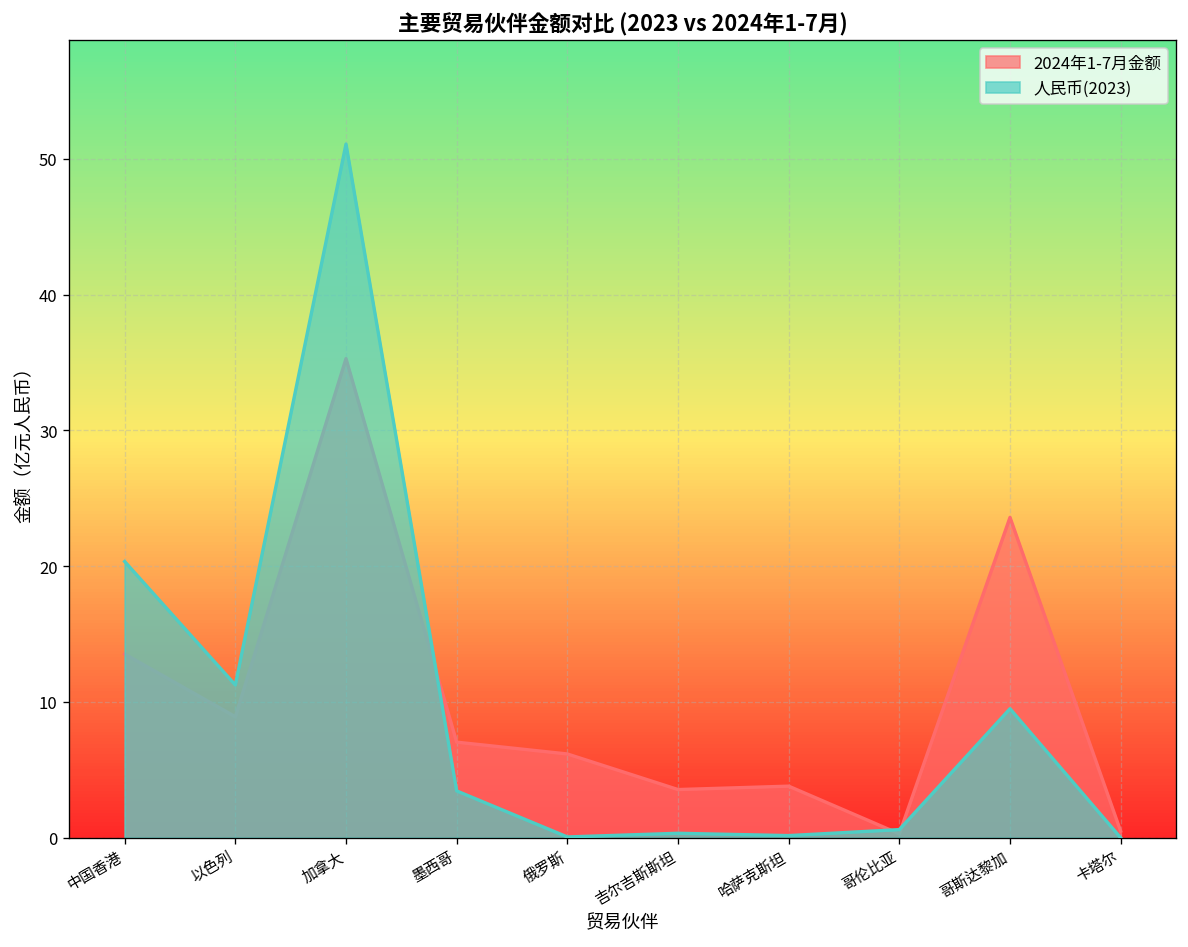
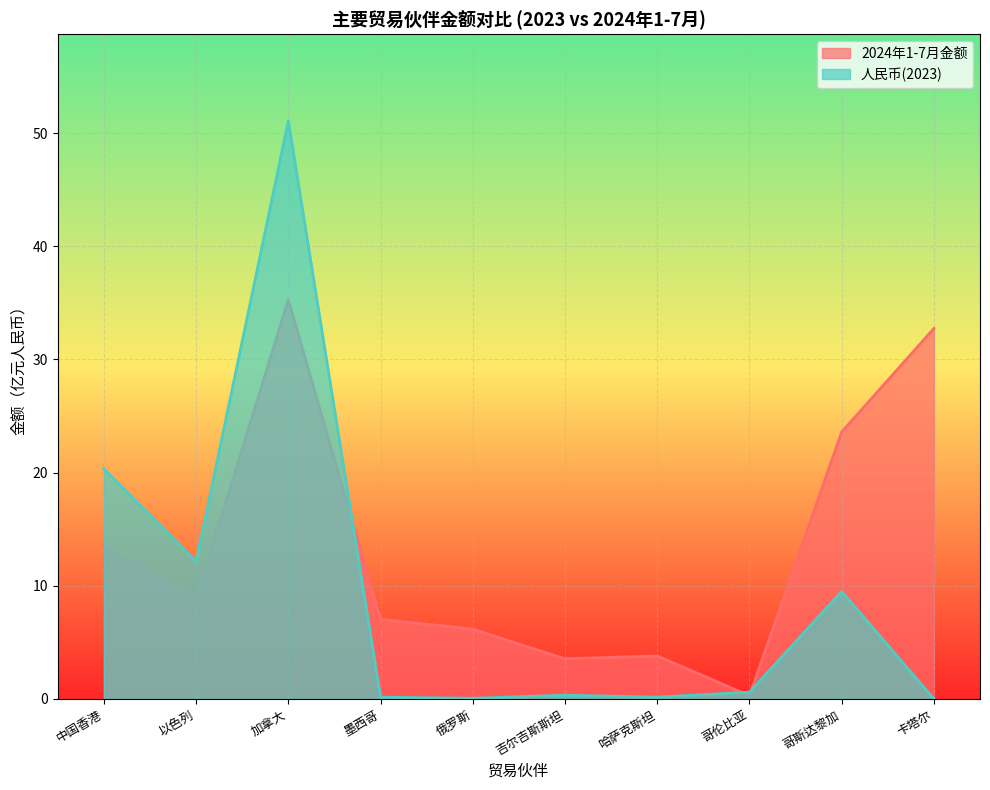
  {
    "2024年1-7月金额": {
      "中国香港": 13.5,
      "以色列": 8.9,
      "加拿大": 35.3,
      "墨西哥": 7.0,
      "俄罗斯": 6.2,
      "吉尔吉斯斯坦": 3.6,
      "哈萨克斯坦": 3.8,
      "哥伦比亚": 0.3,
      "哥斯达黎加": 23.6,
-     "卡塔尔": 0.5
+     "卡塔尔": 32.7
    },
    "人民币(2023)": {
      "中国香港": 20.3,
-     "以色列": 11.3,
+     "以色列": 12.1,
      "加拿大": 51.1,
-     "墨西哥": 3.5,
+     "墨西哥": 0.2,
      "俄罗斯": 0.1,
      "吉尔吉斯斯坦": 0.3,
      "哈萨克斯坦": 0.2,
      "哥伦比亚": 0.6,
      "哥斯达黎加": 9.5,
      "卡塔尔": 0.0
    }
  }
